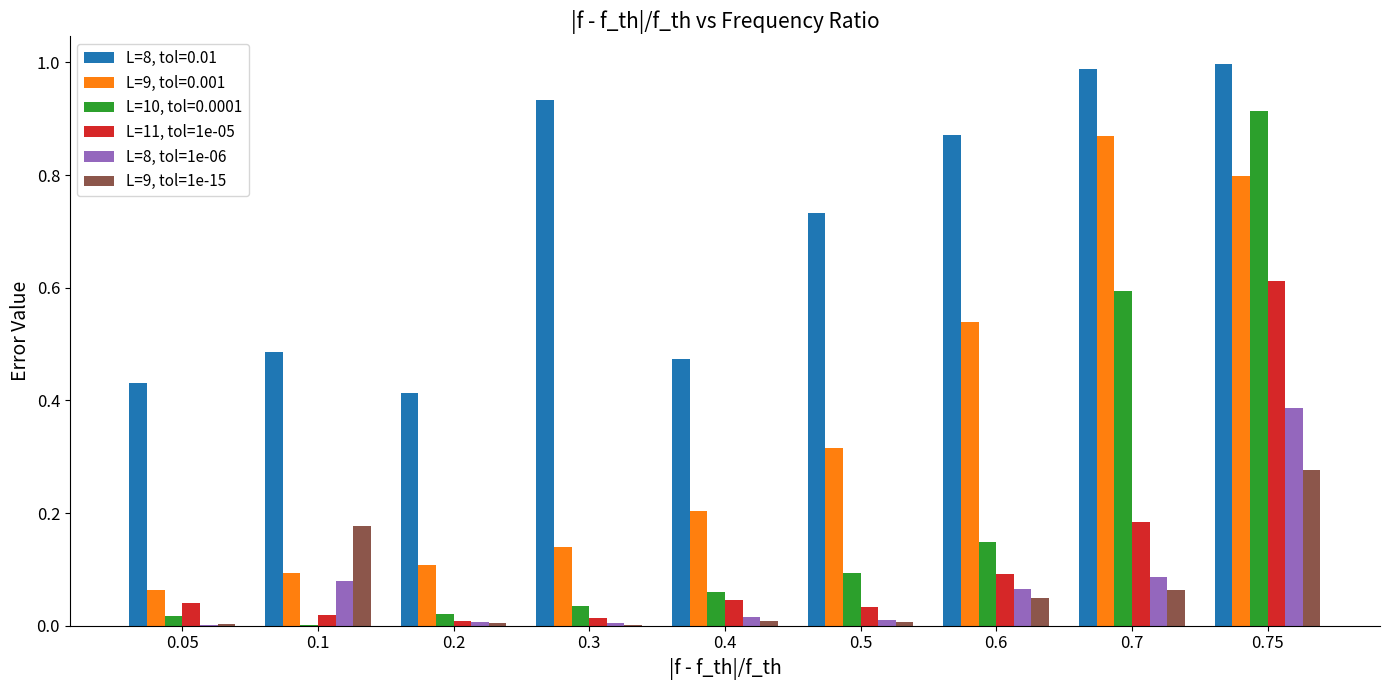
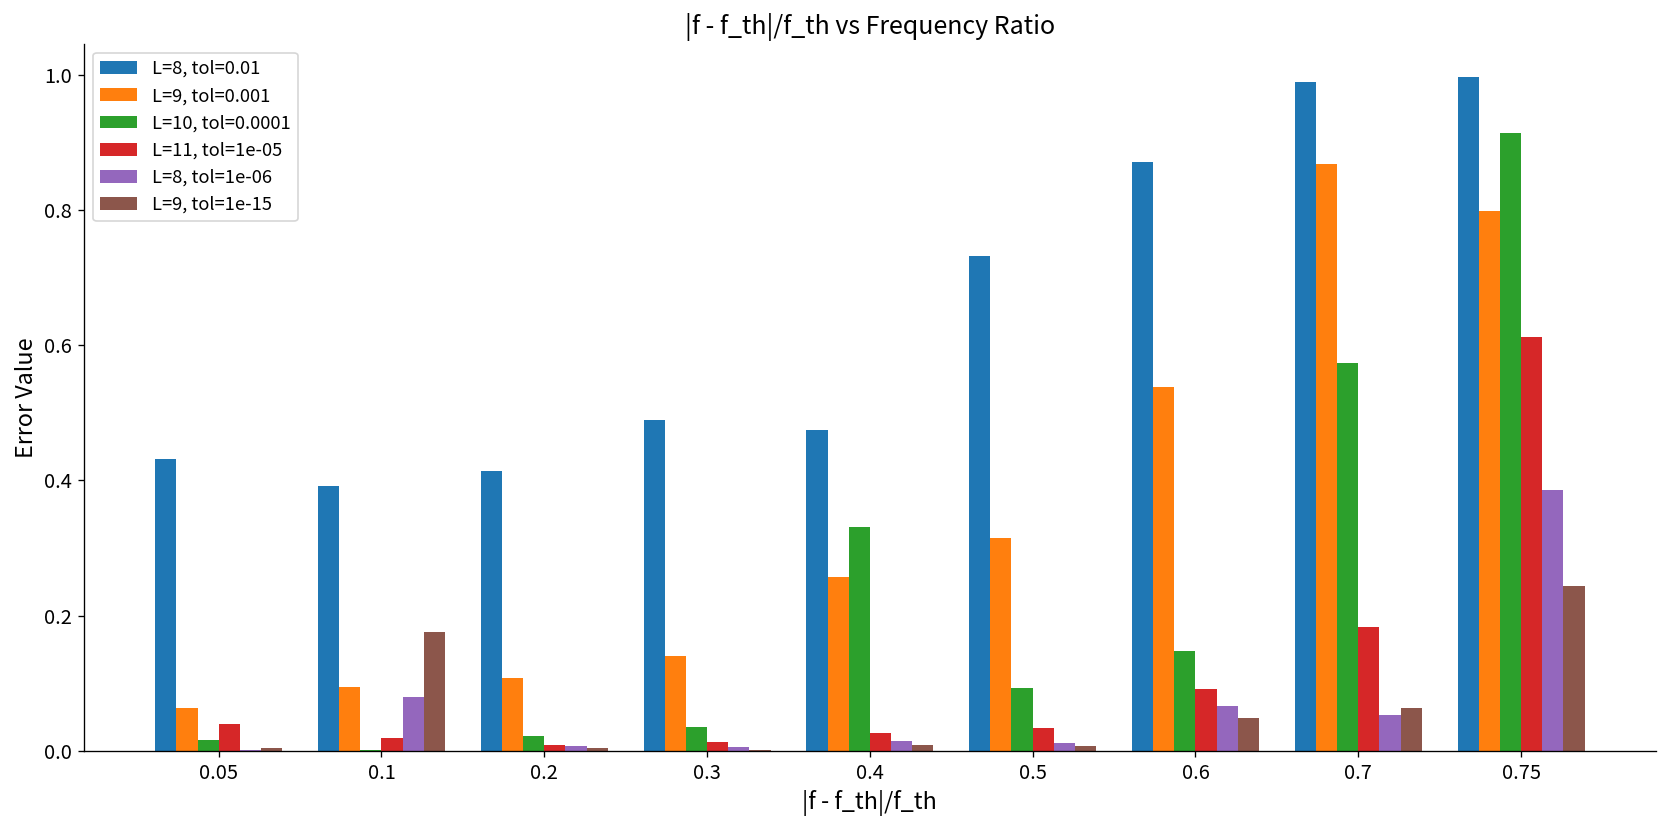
  {
    "L=8, tol=0.01": {
      "0.05": 0.43,
-     "0.1": 0.49,
+     "0.1": 0.39,
      "0.2": 0.41,
-     "0.3": 0.93,
+     "0.3": 0.49,
      "0.4": 0.47,
      "0.5": 0.73,
      "0.6": 0.87,
      "0.7": 0.99,
      "0.75": 1.00
    },
    "L=9, tol=0.001": {
      "0.05": 0.06,
      "0.1": 0.09,
      "0.2": 0.11,
      "0.3": 0.14,
-     "0.4": 0.20,
+     "0.4": 0.26,
      "0.5": 0.32,
      "0.6": 0.54,
      "0.7": 0.87,
      "0.75": 0.80
    },
    "L=10, tol=0.0001": {
      "0.05": 0.02,
      "0.2": 0.02,
      "0.3": 0.03,
-     "0.4": 0.06,
+     "0.4": 0.33,
      "0.5": 0.09,
      "0.6": 0.15,
-     "0.7": 0.59,
+     "0.7": 0.57,
      "0.75": 0.91
    },
    "L=11, tol=1e-05": {
      "0.05": 0.04,
      "0.1": 0.02,
      "0.2": 0.01,
      "0.3": 0.01,
-     "0.4": 0.05,
+     "0.4": 0.03,
      "0.5": 0.03,
      "0.6": 0.09,
      "0.7": 0.18,
      "0.75": 0.61
    },
    "L=8, tol=1e-06": {
      "0.1": 0.08,
      "0.2": 0.01,
      "0.3": 0.01,
      "0.4": 0.02,
      "0.5": 0.01,
      "0.6": 0.07,
-     "0.7": 0.09,
+     "0.7": 0.05,
      "0.75": 0.39
    },
    "L=9, tol=1e-15": {
      "0.1": 0.18,
      "0.4": 0.01,
      "0.5": 0.01,
      "0.6": 0.05,
      "0.7": 0.06,
-     "0.75": 0.28
+     "0.75": 0.24
    }
  }
